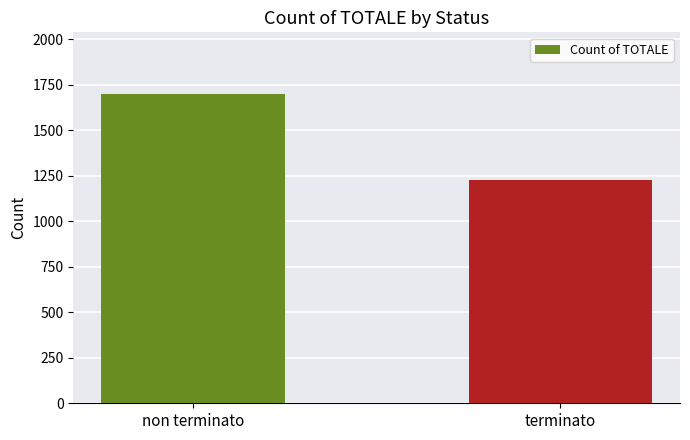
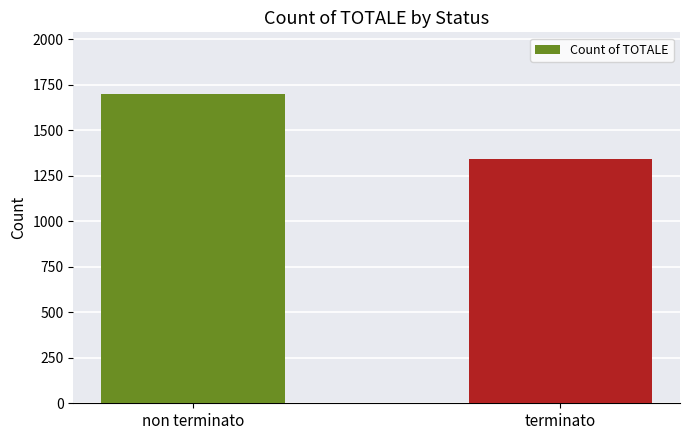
  {
    "non terminato": 1700,
-   "terminato": 1230
+   "terminato": 1340
  }
